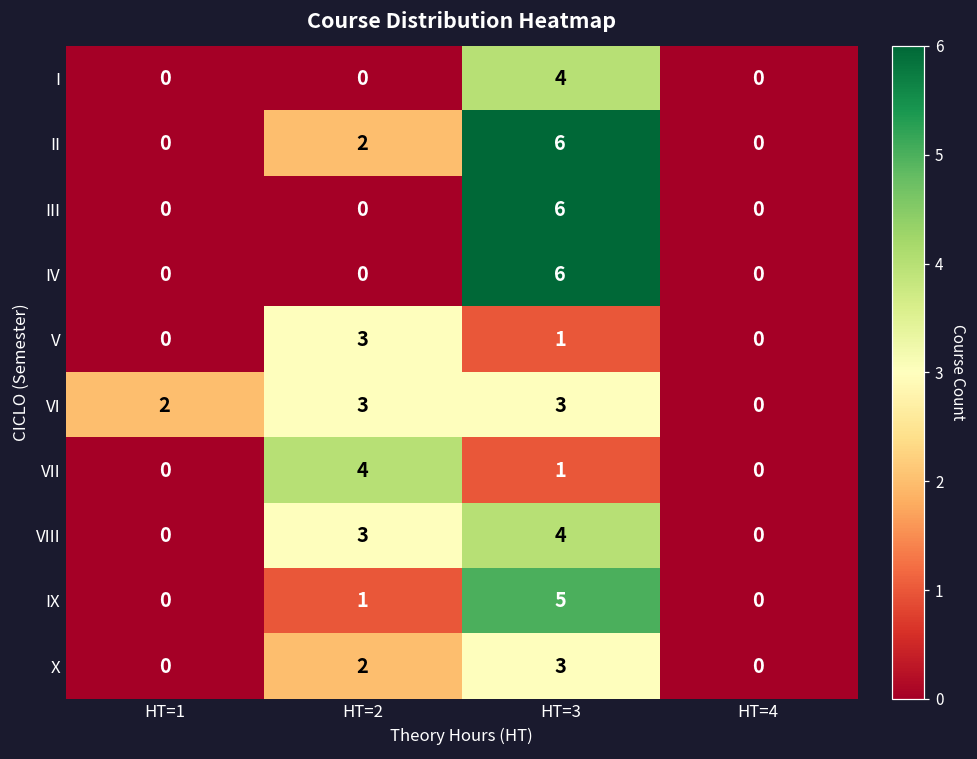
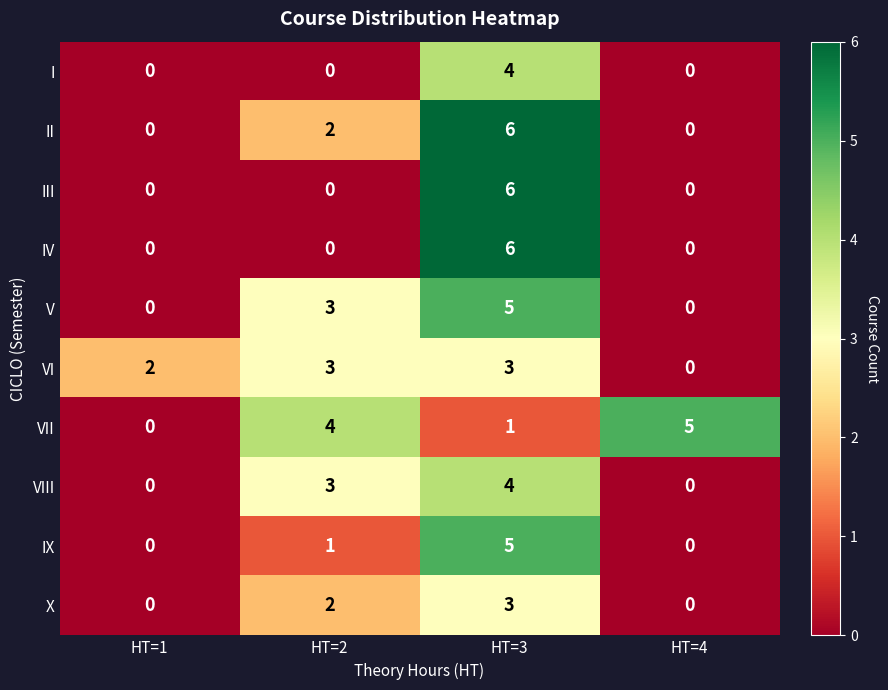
  {
    "I": {
      "HT=1": 0,
      "HT=2": 0,
      "HT=3": 4,
      "HT=4": 0
    },
    "II": {
      "HT=1": 0,
      "HT=2": 2,
      "HT=3": 6,
      "HT=4": 0
    },
    "III": {
      "HT=1": 0,
      "HT=2": 0,
      "HT=3": 6,
      "HT=4": 0
    },
    "IV": {
      "HT=1": 0,
      "HT=2": 0,
      "HT=3": 6,
      "HT=4": 0
    },
    "V": {
      "HT=1": 0,
      "HT=2": 3,
-     "HT=3": 1,
+     "HT=3": 5,
      "HT=4": 0
    },
    "VI": {
      "HT=1": 2,
      "HT=2": 3,
      "HT=3": 3,
      "HT=4": 0
    },
    "VII": {
      "HT=1": 0,
      "HT=2": 4,
      "HT=3": 1,
-     "HT=4": 0
+     "HT=4": 5
    },
    "VIII": {
      "HT=1": 0,
      "HT=2": 3,
      "HT=3": 4,
      "HT=4": 0
    },
    "IX": {
      "HT=1": 0,
      "HT=2": 1,
      "HT=3": 5,
      "HT=4": 0
    },
    "X": {
      "HT=1": 0,
      "HT=2": 2,
      "HT=3": 3,
      "HT=4": 0
    }
  }
